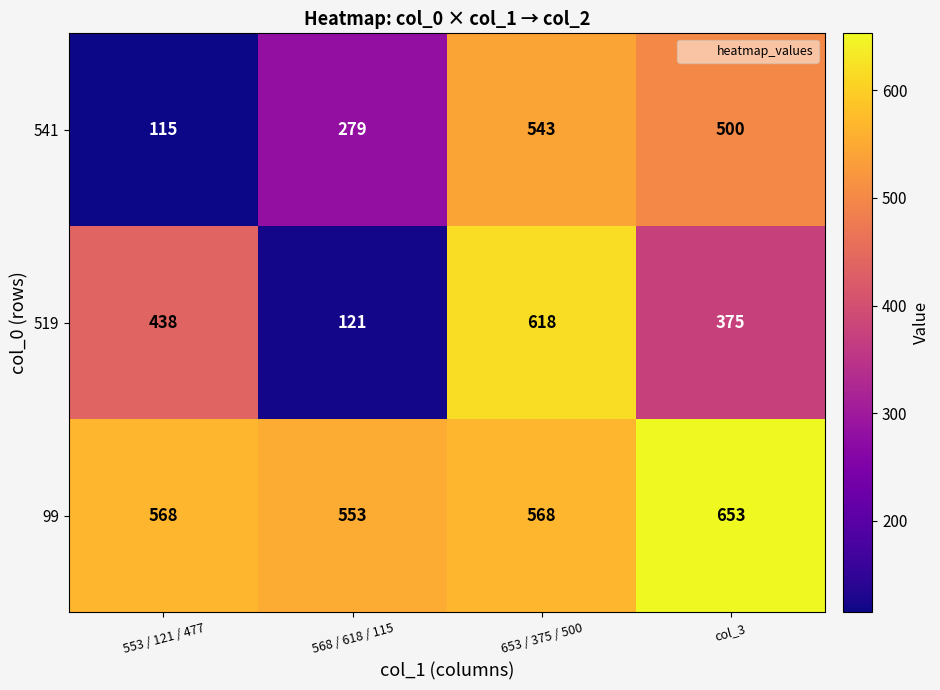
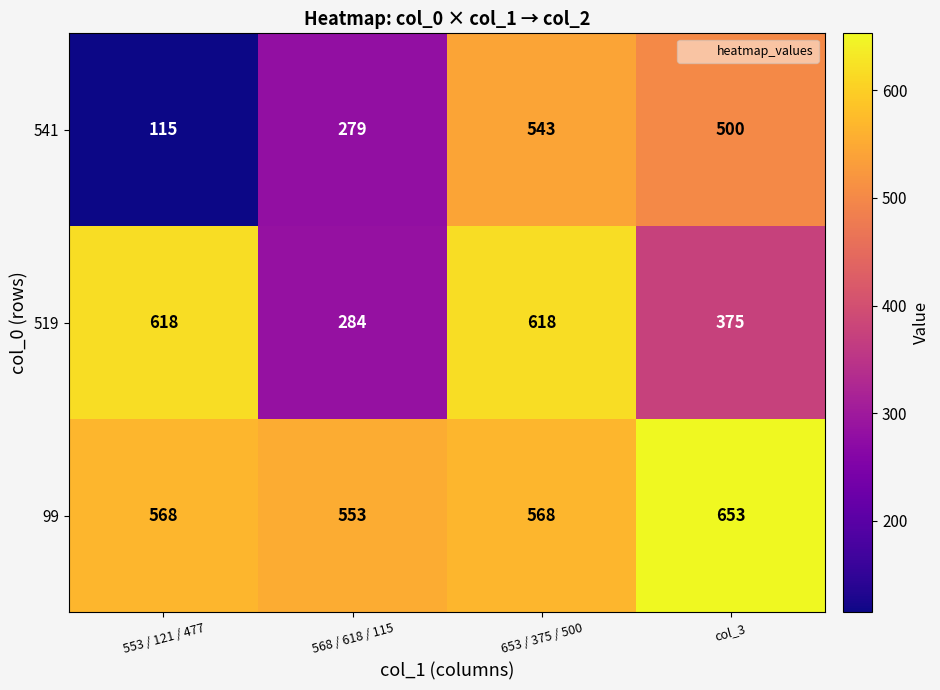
  {
    "541": {
      "553 / 121 / 477": 115,
      "568 / 618 / 115": 279,
      "653 / 375 / 500": 543,
      "col_3": 500
    },
    "519": {
-     "553 / 121 / 477": 438,
-     "568 / 618 / 115": 121,
+     "553 / 121 / 477": 618,
+     "568 / 618 / 115": 284,
      "653 / 375 / 500": 618,
      "col_3": 375
    },
    "99": {
      "553 / 121 / 477": 568,
      "568 / 618 / 115": 553,
      "653 / 375 / 500": 568,
      "col_3": 653
    }
  }
